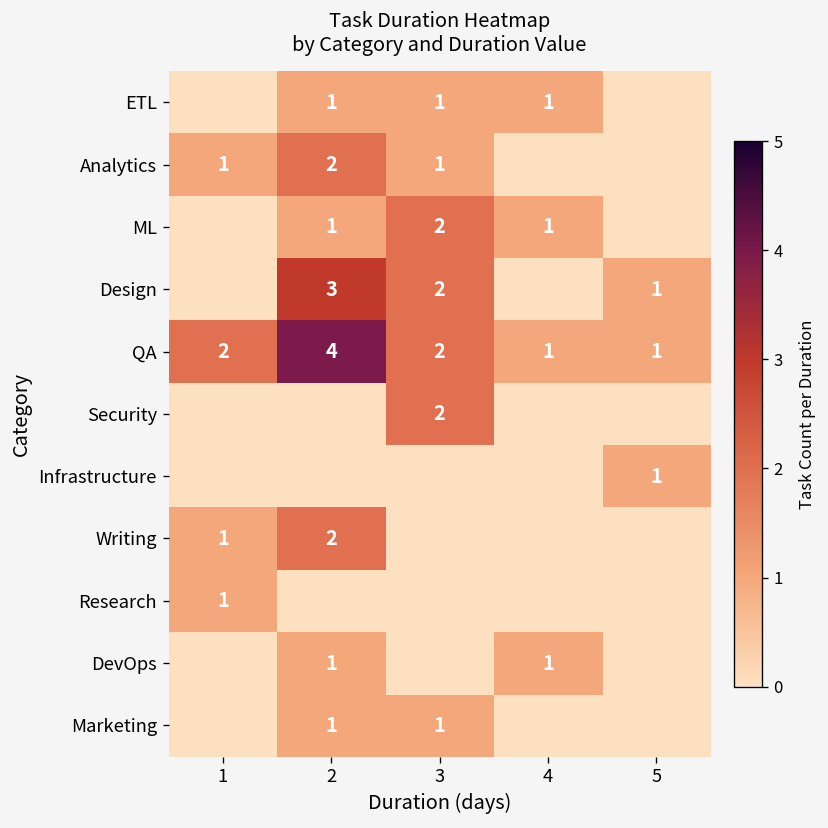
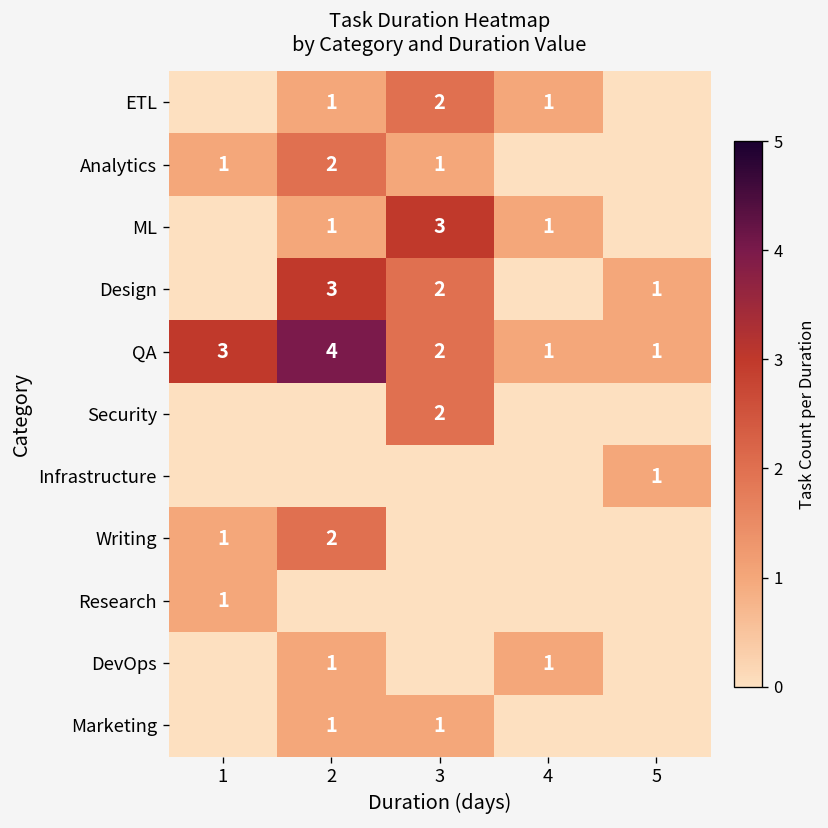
  {
    "ETL": {
      "2": 1,
-     "3": 1,
+     "3": 2,
      "4": 1
    },
    "Analytics": {
      "1": 1,
      "2": 2,
      "3": 1
    },
    "ML": {
      "2": 1,
-     "3": 2,
+     "3": 3,
      "4": 1
    },
    "Design": {
      "2": 3,
      "3": 2,
      "5": 1
    },
    "QA": {
-     "1": 2,
+     "1": 3,
      "2": 4,
      "3": 2,
      "4": 1,
      "5": 1
    },
    "Security": {
      "3": 2
    },
    "Infrastructure": {
      "5": 1
    },
    "Writing": {
      "1": 1,
      "2": 2
    },
    "Research": {
      "1": 1
    },
    "DevOps": {
      "2": 1,
      "4": 1
    },
    "Marketing": {
      "2": 1,
      "3": 1
    }
  }
